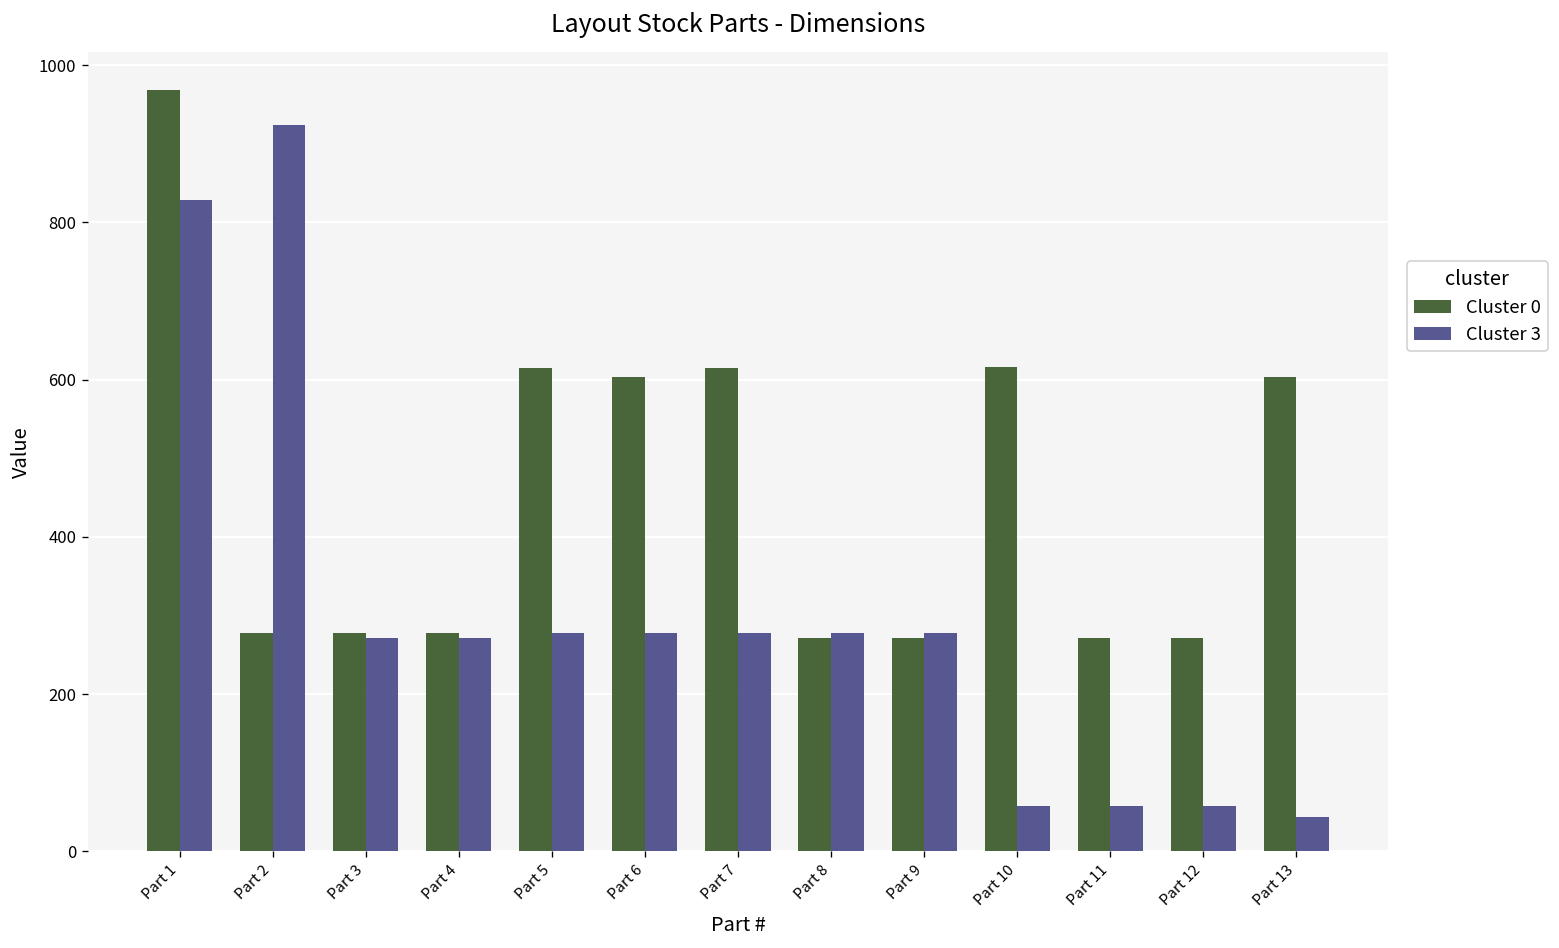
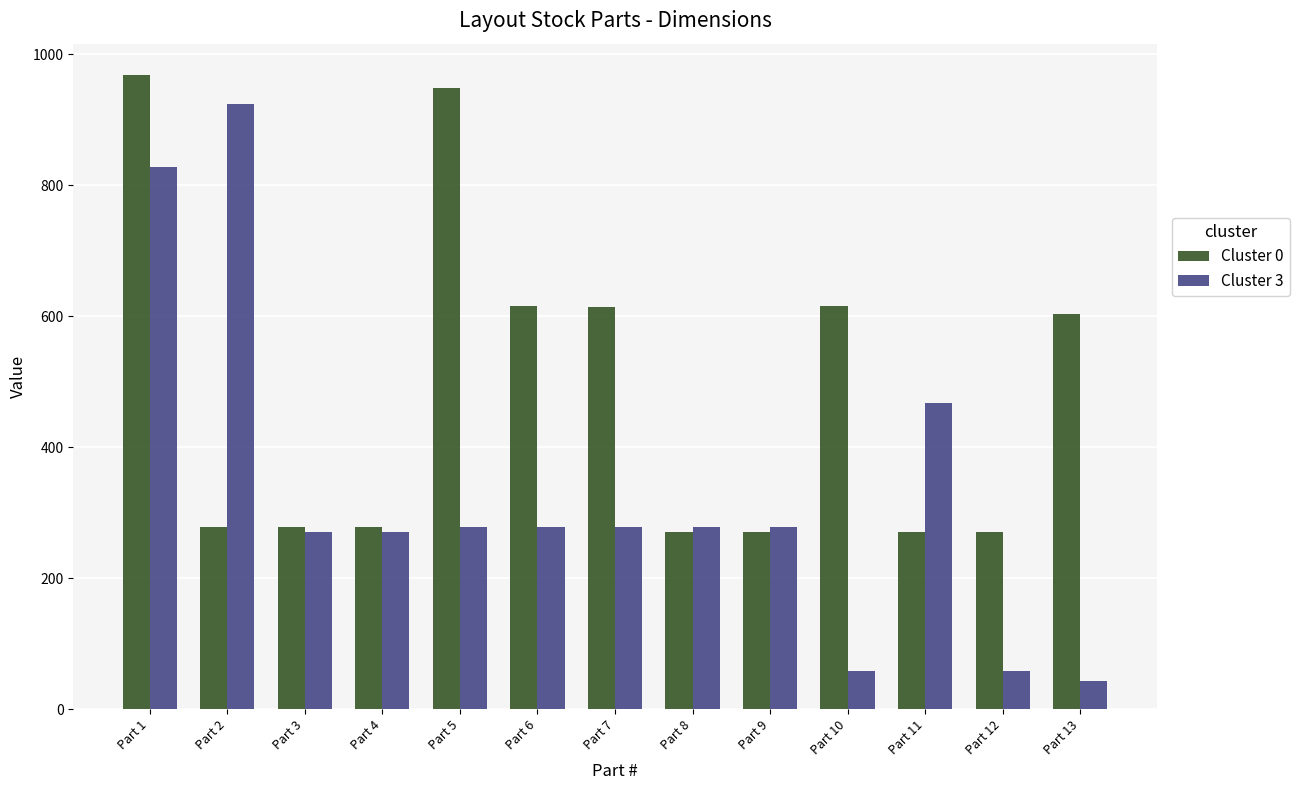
  {
    "Cluster 0": {
      "Part 1": 970,
      "Part 2": 280,
      "Part 3": 280,
      "Part 4": 280,
-     "Part 5": 620,
-     "Part 6": 600,
+     "Part 5": 950,
+     "Part 6": 620,
      "Part 7": 620,
      "Part 8": 270,
      "Part 9": 270,
      "Part 10": 620,
      "Part 11": 270,
      "Part 12": 270,
      "Part 13": 600
    },
    "Cluster 3": {
      "Part 1": 830,
      "Part 2": 920,
      "Part 3": 270,
      "Part 4": 270,
      "Part 5": 280,
      "Part 6": 280,
      "Part 7": 280,
      "Part 8": 280,
      "Part 9": 280,
      "Part 10": 60,
-     "Part 11": 60,
+     "Part 11": 470,
      "Part 12": 60,
      "Part 13": 40
    }
  }
